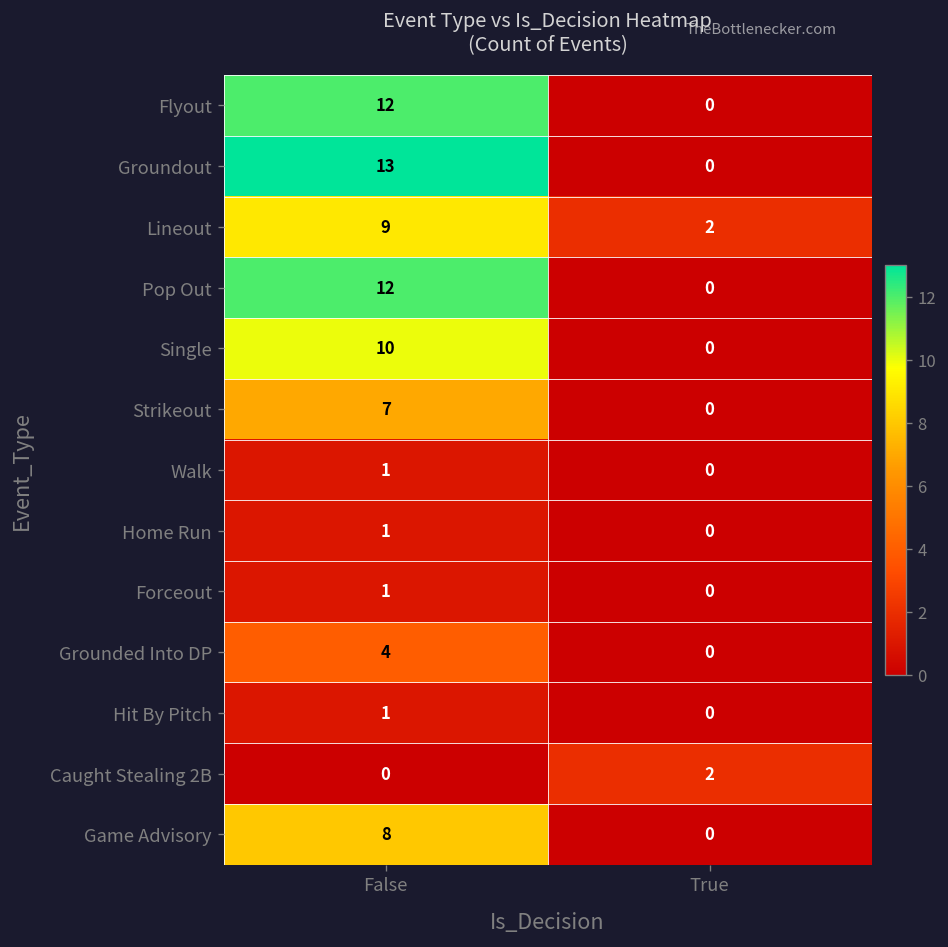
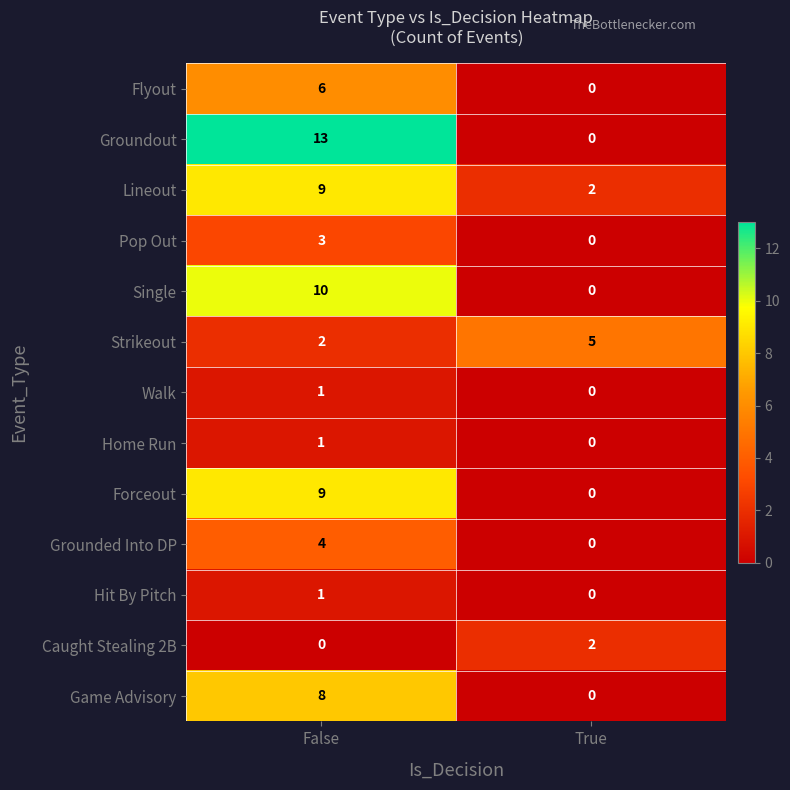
  {
    "Flyout": {
-     "False": 12,
+     "False": 6,
      "True": 0
    },
    "Groundout": {
      "False": 13,
      "True": 0
    },
    "Lineout": {
      "False": 9,
      "True": 2
    },
    "Pop Out": {
-     "False": 12,
+     "False": 3,
      "True": 0
    },
    "Single": {
      "False": 10,
      "True": 0
    },
    "Strikeout": {
-     "False": 7,
-     "True": 0
+     "False": 2,
+     "True": 5
    },
    "Walk": {
      "False": 1,
      "True": 0
    },
    "Home Run": {
      "False": 1,
      "True": 0
    },
    "Forceout": {
-     "False": 1,
+     "False": 9,
      "True": 0
    },
    "Grounded Into DP": {
      "False": 4,
      "True": 0
    },
    "Hit By Pitch": {
      "False": 1,
      "True": 0
    },
    "Caught Stealing 2B": {
      "False": 0,
      "True": 2
    },
    "Game Advisory": {
      "False": 8,
      "True": 0
    }
  }
